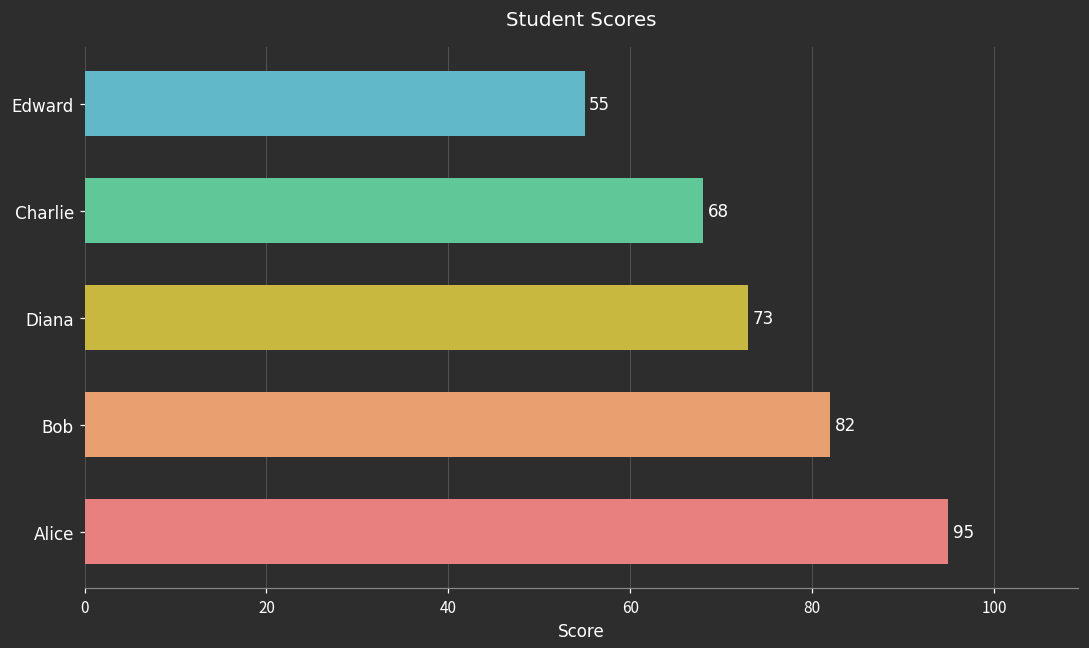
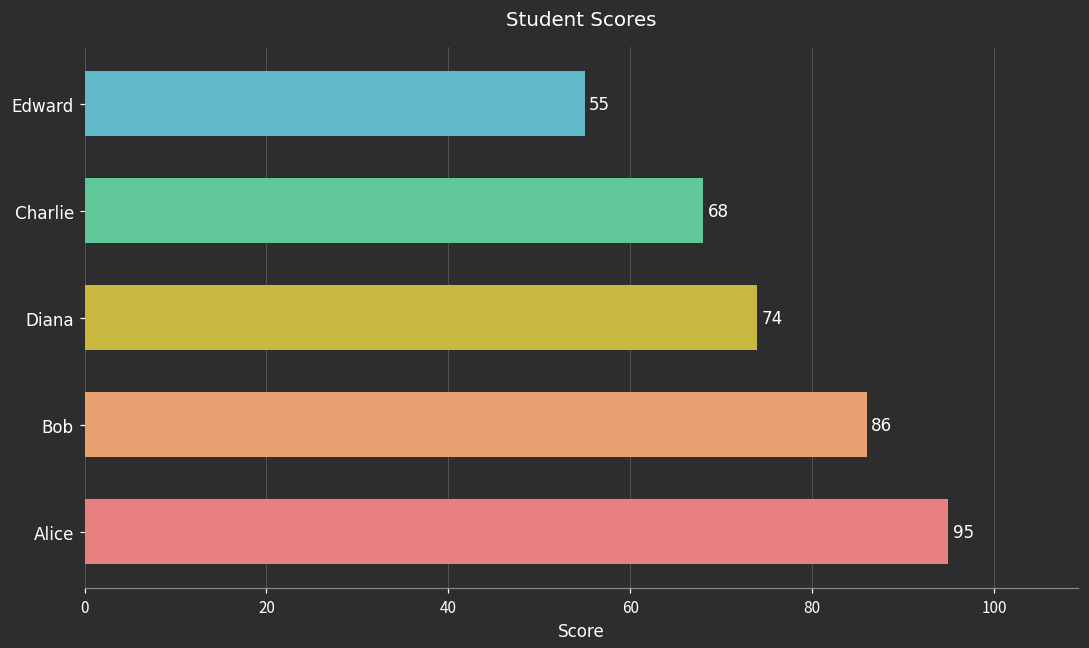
  {
    "Edward": 55,
    "Charlie": 68,
-   "Diana": 73,
-   "Bob": 82,
+   "Diana": 74,
+   "Bob": 86,
    "Alice": 95
  }
